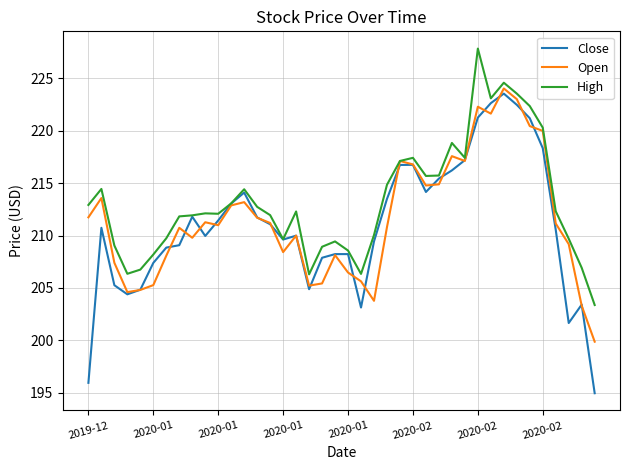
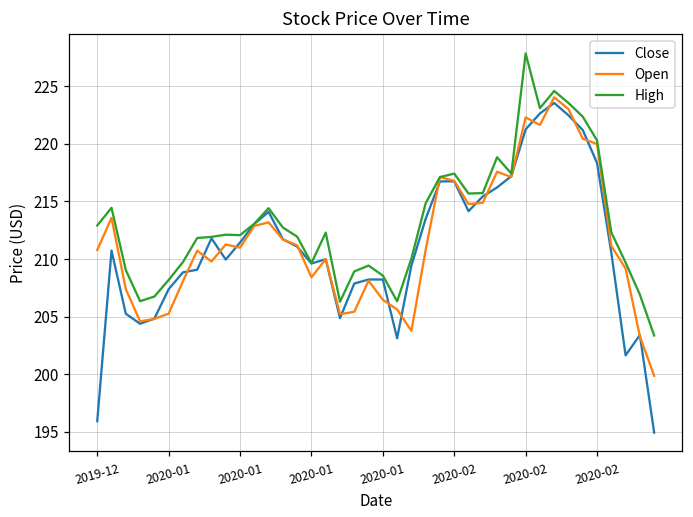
  {
    "Close": {
      "2019-12": 195.9
    },
    "Open": {
-     "2019-12": 211.7
+     "2019-12": 210.8
    },
    "High": {
      "2019-12": 212.9
    }
  }
